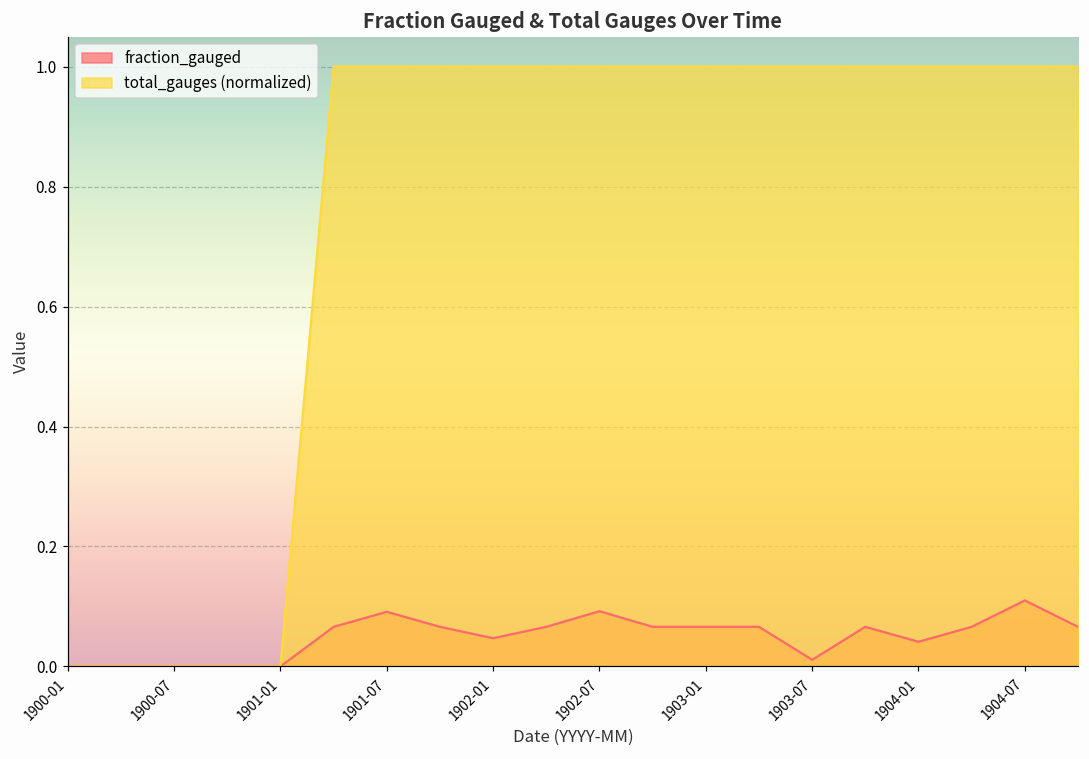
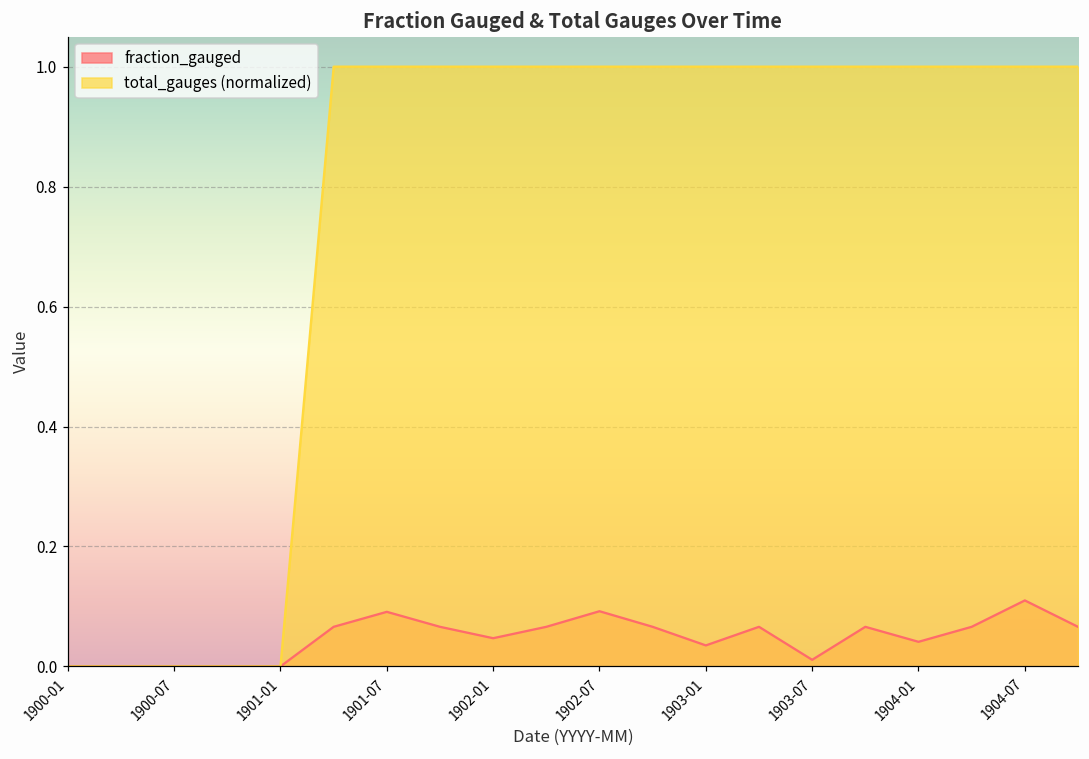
  {
    "fraction_gauged": {
      "1901-07": 0.09,
      "1902-01": 0.05,
      "1902-07": 0.09,
-     "1903-01": 0.07,
+     "1903-01": 0.04,
      "1903-07": 0.01,
      "1904-01": 0.04,
      "1904-07": 0.11
    },
    "total_gauges (normalized)": {
      "1901-07": 1.00,
      "1902-01": 1.00,
      "1902-07": 1.00,
      "1903-01": 1.00,
      "1903-07": 1.00,
      "1904-01": 1.00,
      "1904-07": 1.00
    }
  }
